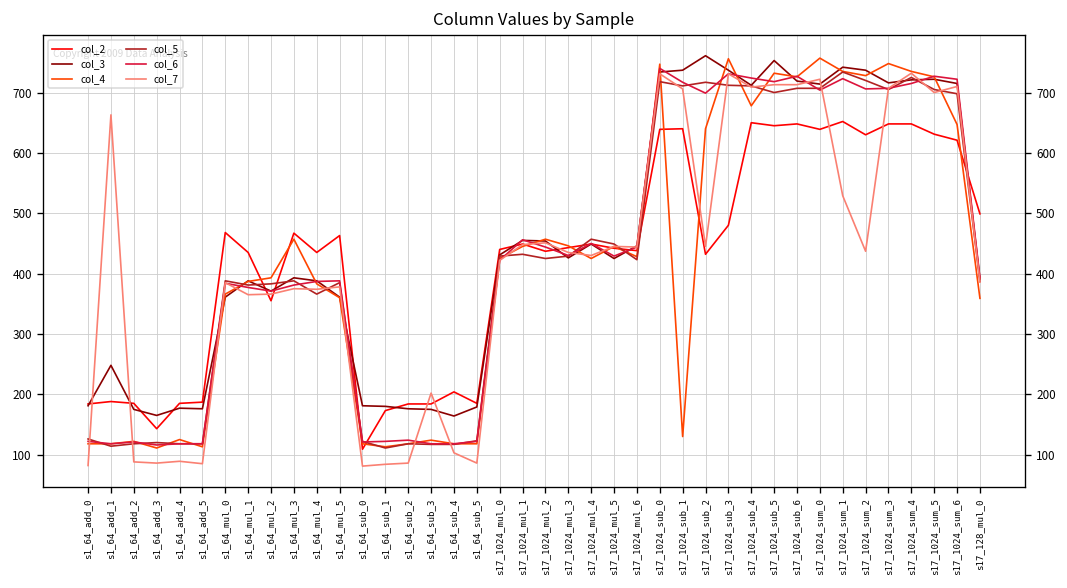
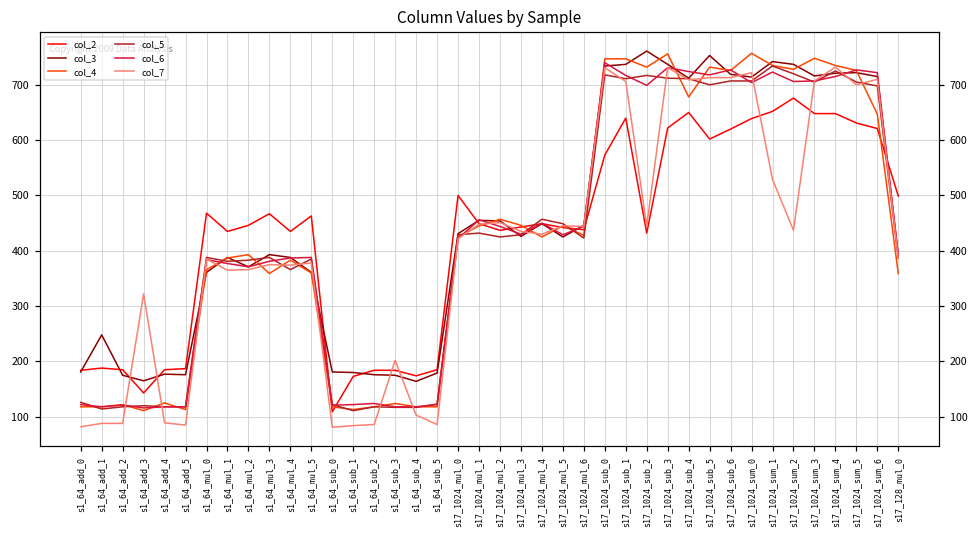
  {
    "col_2": {
      "s1_64_add_1": 190,
      "s1_64_add_2": 190,
      "s1_64_add_3": 140,
      "s1_64_add_4": 190,
      "s1_64_add_5": 190,
      "s1_64_mul_0": 470,
      "s1_64_mul_1": 440,
-     "s1_64_mul_2": 360,
+     "s1_64_mul_2": 450,
      "s1_64_mul_3": 470,
      "s1_64_mul_4": 440,
      "s1_64_mul_5": 460,
      "s1_64_sub_0": 110,
      "s1_64_sub_1": 170,
      "s1_64_sub_2": 180,
      "s1_64_sub_3": 180,
-     "s1_64_sub_4": 200,
+     "s1_64_sub_4": 170,
      "s1_64_sub_5": 190,
-     "s17_1024_mul_0": 440,
+     "s17_1024_mul_0": 500,
      "s17_1024_mul_2": 440,
      "s17_1024_mul_6": 440,
-     "s17_1024_sub_0": 640,
+     "s17_1024_sub_0": 570,
      "s17_1024_sub_1": 640,
      "s17_1024_sub_2": 430,
-     "s17_1024_sub_3": 480,
+     "s17_1024_sub_3": 620,
      "s17_1024_sub_4": 650,
-     "s17_1024_sub_5": 650,
-     "s17_1024_sub_6": 650,
+     "s17_1024_sub_5": 600,
+     "s17_1024_sub_6": 620,
      "s17_1024_sum_0": 640,
      "s17_1024_sum_1": 650,
-     "s17_1024_sum_2": 630,
+     "s17_1024_sum_2": 680,
      "s17_1024_sum_3": 650,
      "s17_1024_sum_4": 650,
      "s17_1024_sum_5": 630,
      "s17_1024_sum_6": 620,
      "s17_128_mul_0": 500
    },
    "col_3": {
      "s1_64_add_1": 250,
      "s1_64_add_2": 180,
      "s1_64_add_3": 170,
      "s1_64_add_4": 180,
      "s1_64_add_5": 180,
      "s1_64_sub_0": 180,
      "s1_64_sub_1": 180,
      "s1_64_sub_2": 180,
      "s1_64_sub_3": 180,
      "s1_64_sub_4": 160,
      "s1_64_sub_5": 180,
      "s17_1024_sub_1": 740,
      "s17_1024_sub_2": 760,
      "s17_1024_sub_3": 740,
      "s17_1024_sub_5": 750,
      "s17_1024_sub_6": 720,
      "s17_1024_sum_0": 710,
      "s17_1024_sum_1": 740,
      "s17_1024_sum_2": 740,
      "s17_1024_sum_3": 720
    },
    "col_4": {
      "s1_64_add_4": 130,
      "s1_64_mul_2": 390,
-     "s1_64_mul_3": 460,
+     "s1_64_mul_3": 360,
      "s1_64_sub_3": 120,
      "s17_1024_sub_0": 750,
-     "s17_1024_sub_1": 130,
-     "s17_1024_sub_2": 640,
+     "s17_1024_sub_1": 750,
+     "s17_1024_sub_2": 730,
      "s17_1024_sub_3": 760,
      "s17_1024_sub_4": 680,
      "s17_1024_sub_5": 730,
      "s17_1024_sum_0": 760,
      "s17_1024_sum_2": 730,
      "s17_1024_sum_3": 750,
      "s17_1024_sum_6": 650,
      "s17_128_mul_0": 360
    },
    "col_7": {
      "s1_64_add_0": 80,
-     "s1_64_add_1": 660,
+     "s1_64_add_1": 90,
      "s1_64_add_2": 90,
-     "s1_64_add_3": 90,
+     "s1_64_add_3": 320,
      "s1_64_add_4": 90,
      "s1_64_add_5": 90,
      "s1_64_mul_1": 370,
      "s1_64_mul_3": 380,
      "s1_64_mul_4": 370,
      "s1_64_mul_5": 380,
      "s1_64_sub_0": 80,
      "s1_64_sub_1": 80,
      "s1_64_sub_2": 90,
      "s1_64_sub_3": 200,
      "s1_64_sub_4": 100,
      "s1_64_sub_5": 90,
      "s17_1024_sub_2": 450,
      "s17_1024_sub_6": 710,
      "s17_1024_sum_0": 720,
      "s17_1024_sum_1": 530,
      "s17_1024_sum_2": 440
    }
  }
